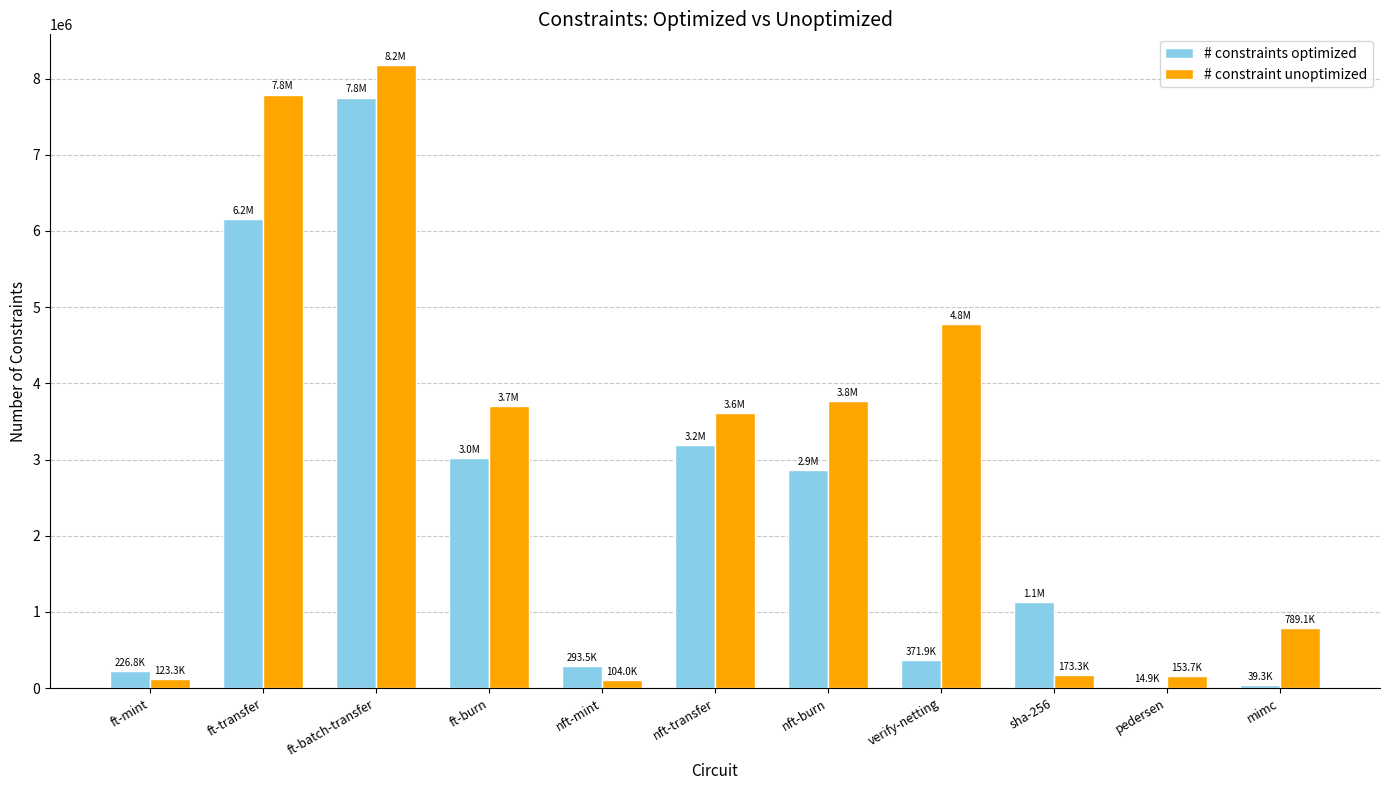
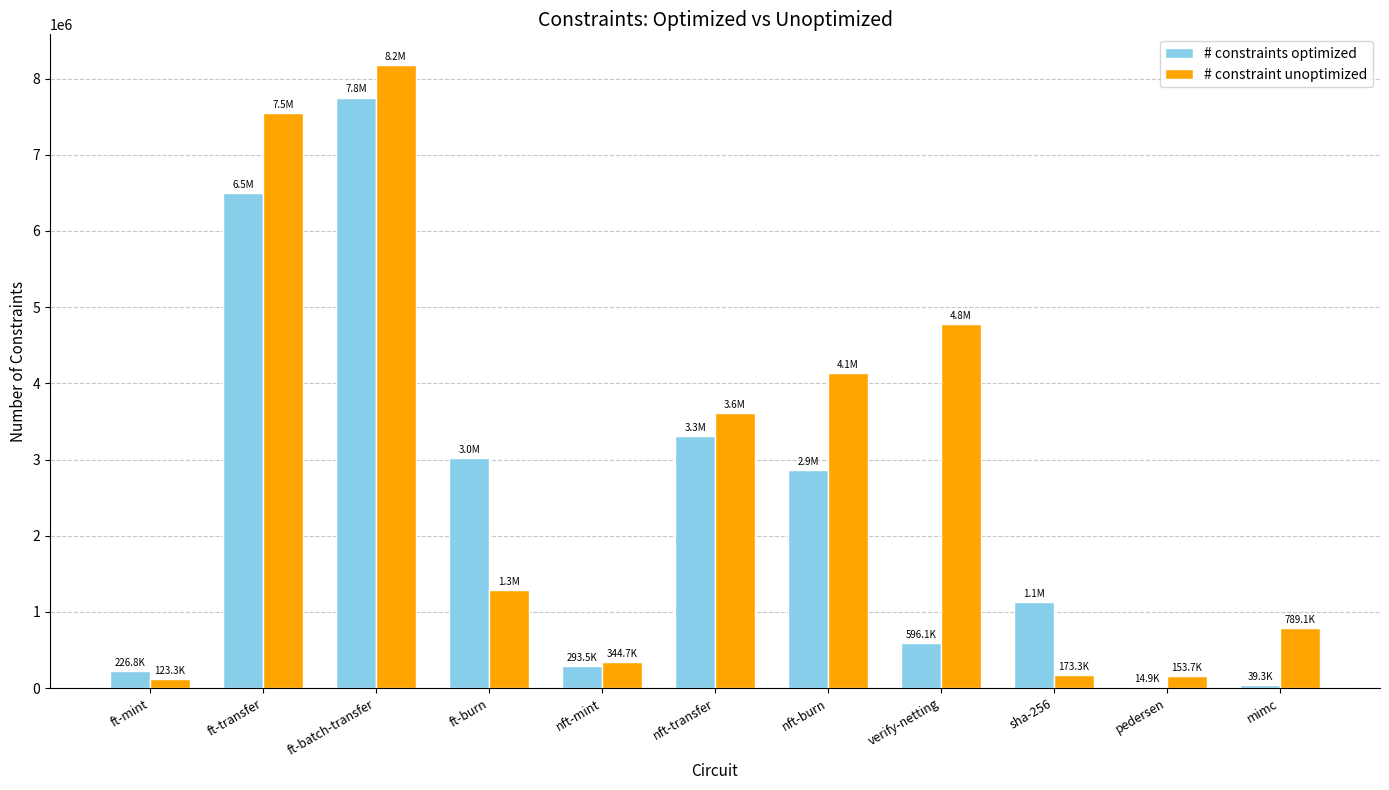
  {
    "# constraints optimized": {
      "ft-mint": "226.8K",
-     "ft-transfer": "6.2M",
+     "ft-transfer": "6.5M",
      "ft-batch-transfer": "7.8M",
      "ft-burn": "3.0M",
      "nft-mint": "293.5K",
-     "nft-transfer": "3.2M",
+     "nft-transfer": "3.3M",
      "nft-burn": "2.9M",
-     "verify-netting": "371.9K",
+     "verify-netting": "596.1K",
      "sha-256": "1.1M",
      "pedersen": "14.9K",
      "mimc": "39.3K"
    },
    "# constraint unoptimized": {
      "ft-mint": "123.3K",
-     "ft-transfer": "7.8M",
+     "ft-transfer": "7.5M",
      "ft-batch-transfer": "8.2M",
-     "ft-burn": "3.7M",
-     "nft-mint": "104.0K",
+     "ft-burn": "1.3M",
+     "nft-mint": "344.7K",
      "nft-transfer": "3.6M",
-     "nft-burn": "3.8M",
+     "nft-burn": "4.1M",
      "verify-netting": "4.8M",
      "sha-256": "173.3K",
      "pedersen": "153.7K",
      "mimc": "789.1K"
    }
  }
